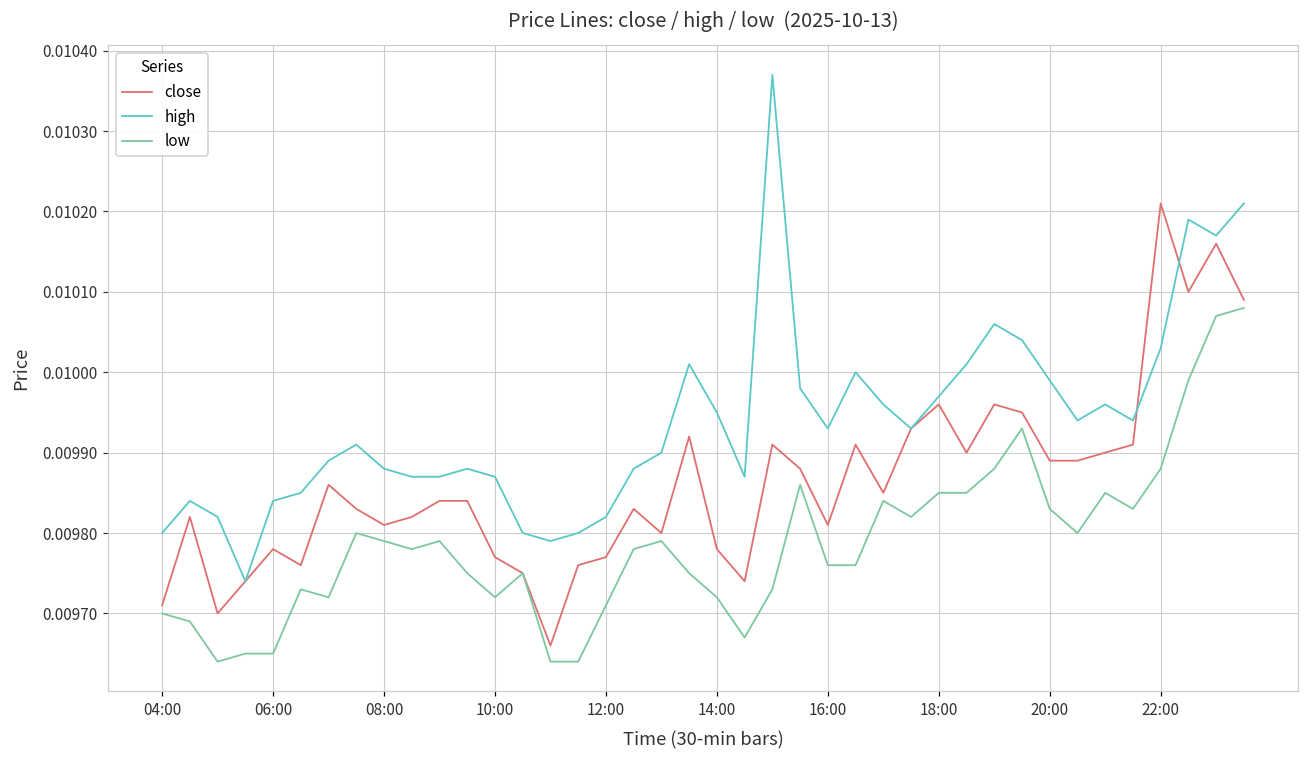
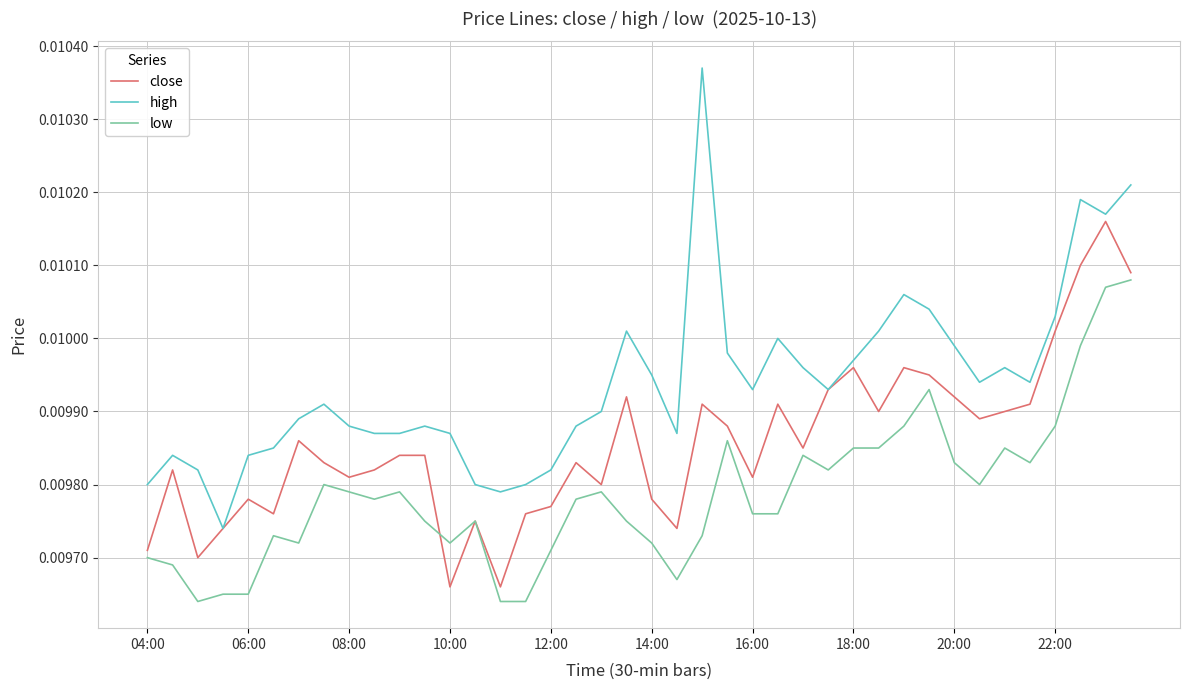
  {
    "close": {
      "04:00": 0.00971,
      "06:00": 0.00978,
      "08:00": 0.00981,
-     "10:00": 0.00977,
+     "10:00": 0.00966,
      "12:00": 0.00977,
      "14:00": 0.00978,
      "16:00": 0.00981,
      "18:00": 0.00996,
-     "20:00": 0.00989,
-     "22:00": 0.01021
+     "20:00": 0.00992,
+     "22:00": 0.01001
    }
  }
